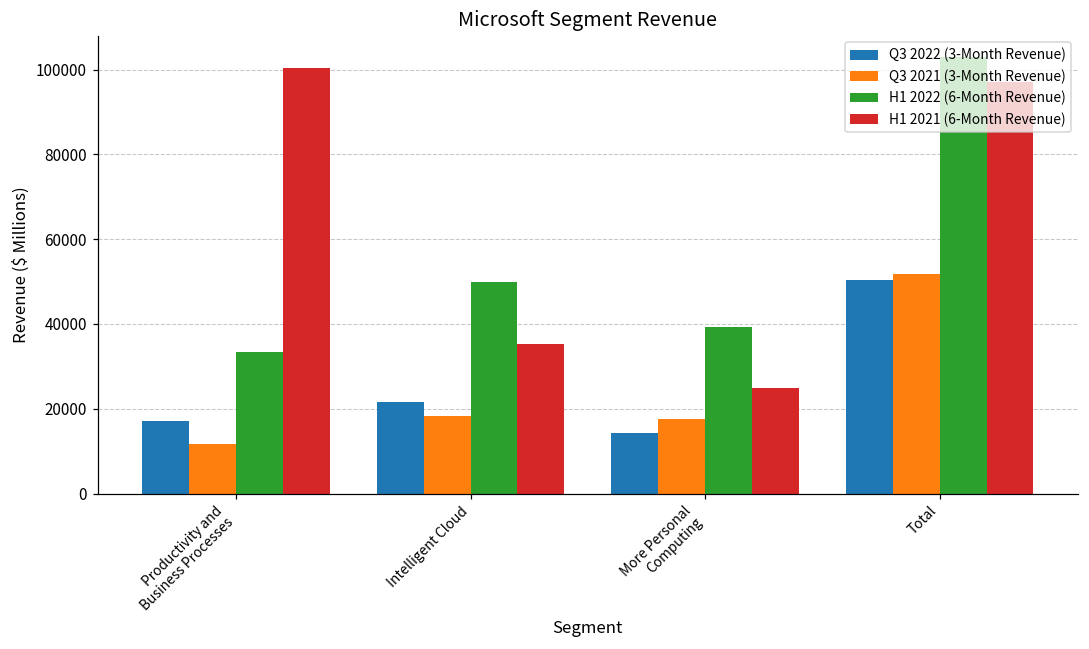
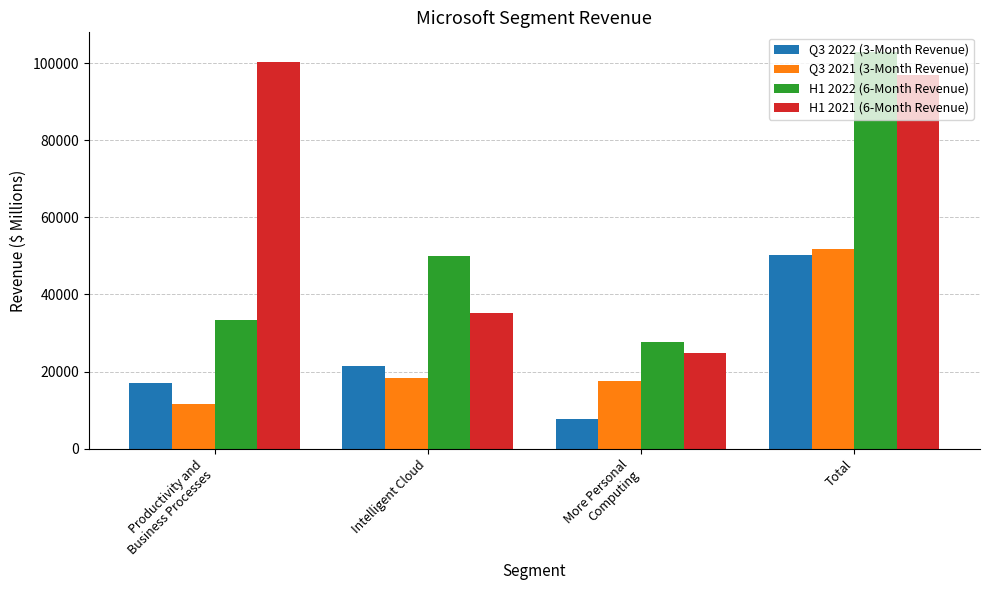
  {
    "Q3 2022 (3-Month Revenue)": {
      "Productivity and Business Processes": 17000,
      "Intelligent Cloud": 22000,
-     "More Personal Computing": 14000,
+     "More Personal Computing": 8000,
      "Total": 50000
    },
    "Q3 2021 (3-Month Revenue)": {
      "Productivity and Business Processes": 12000,
      "Intelligent Cloud": 18000,
      "More Personal Computing": 18000,
      "Total": 52000
    },
    "H1 2022 (6-Month Revenue)": {
      "Productivity and Business Processes": 33000,
      "Intelligent Cloud": 50000,
-     "More Personal Computing": 39000
+     "More Personal Computing": 28000
    },
    "H1 2021 (6-Month Revenue)": {
      "Productivity and Business Processes": 100000,
      "Intelligent Cloud": 35000,
      "More Personal Computing": 25000
    }
  }
